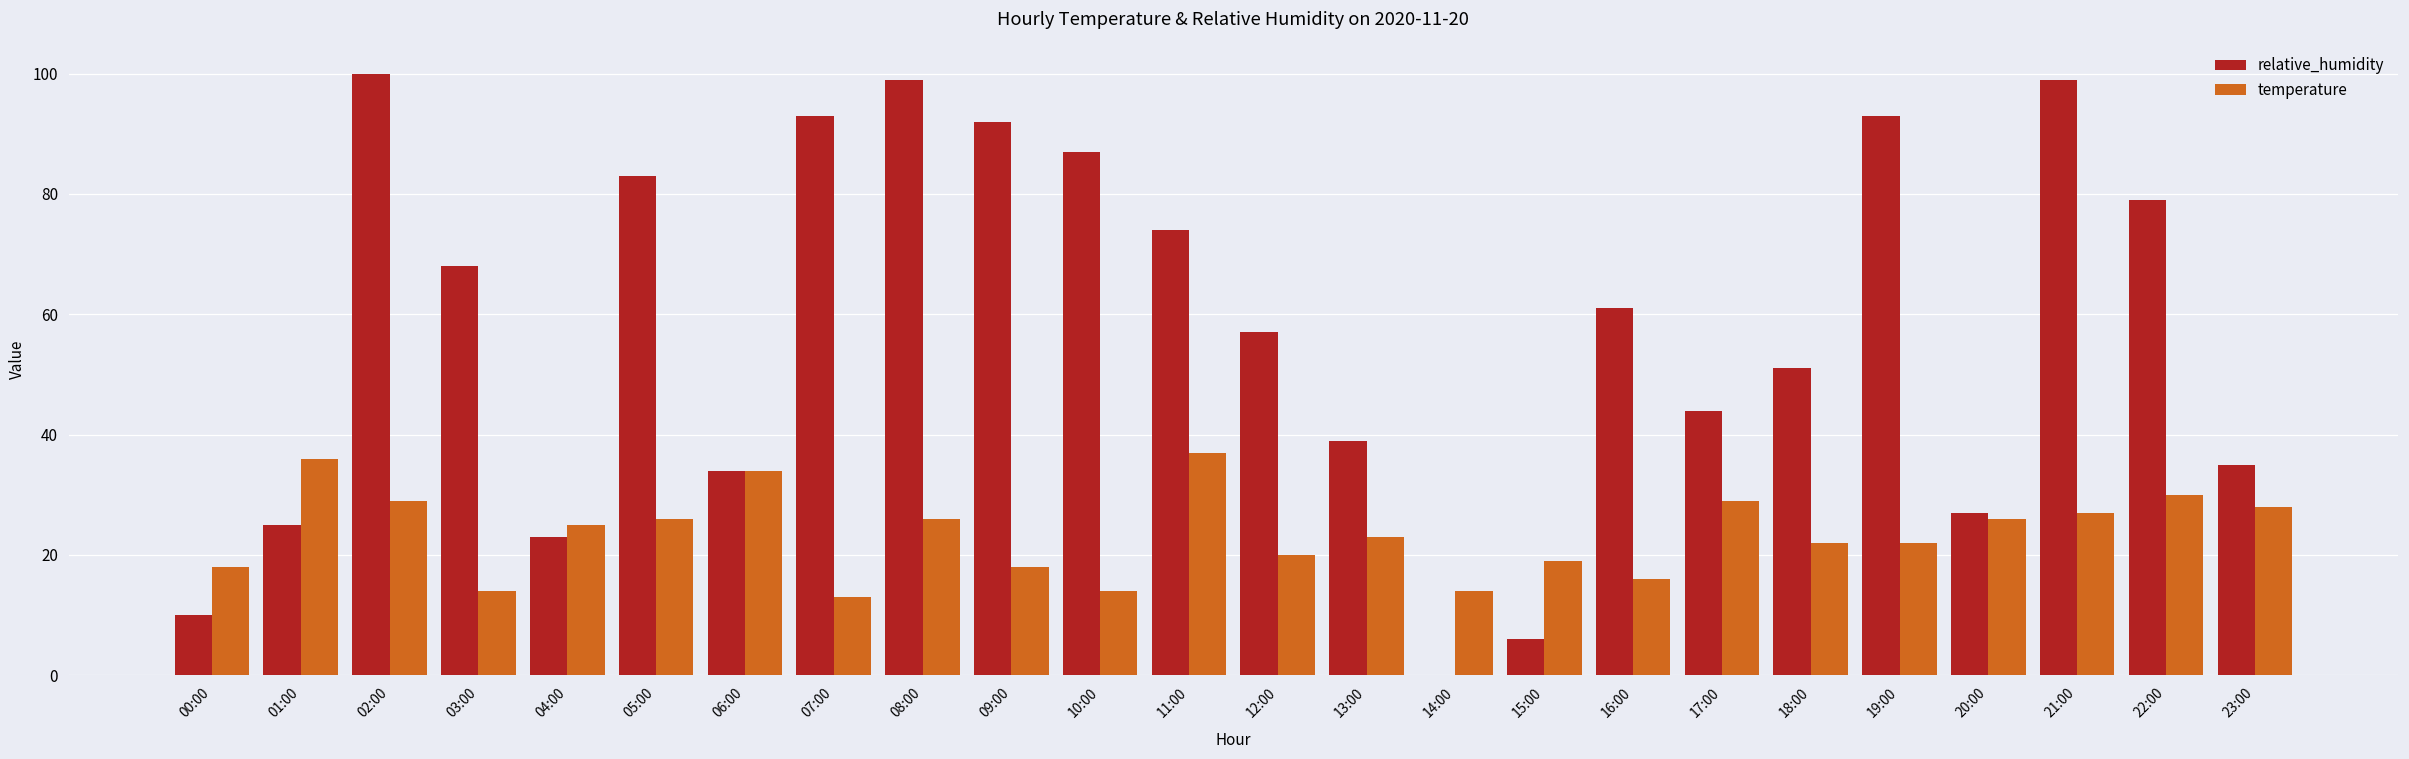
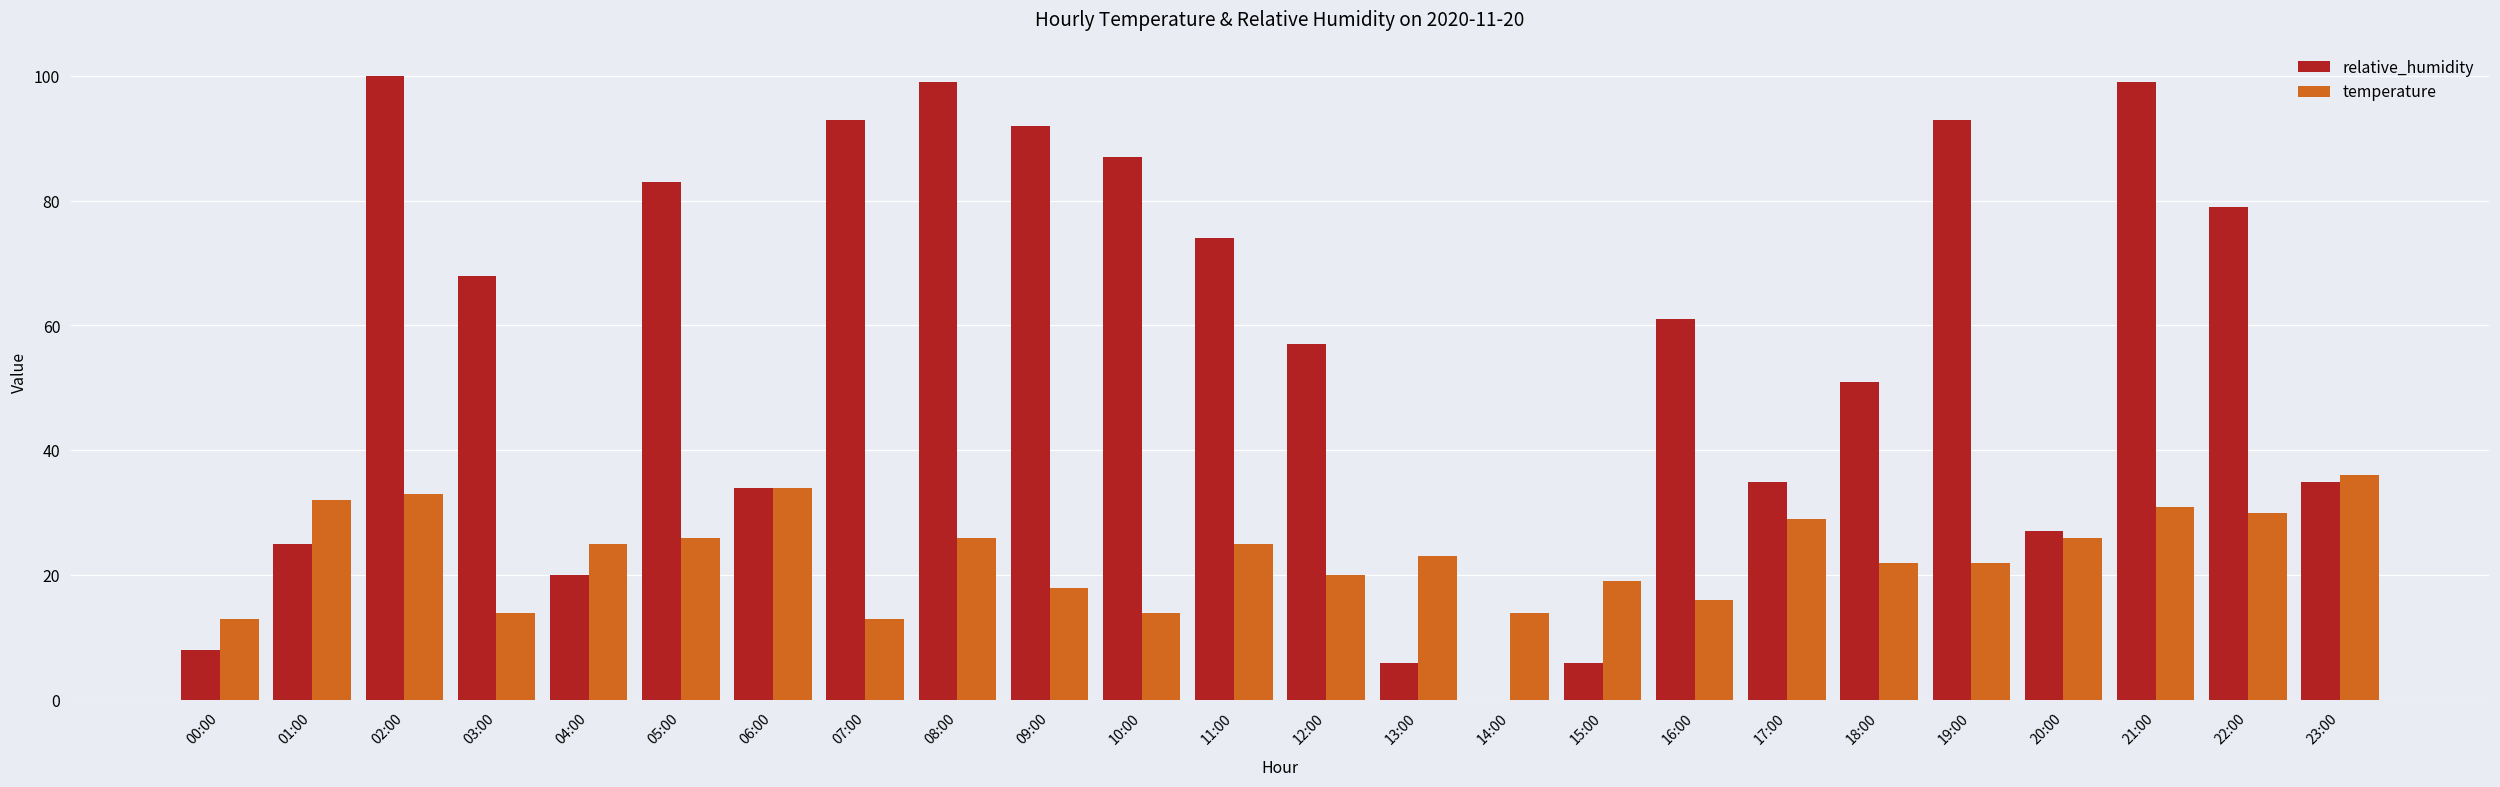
  {
    "relative_humidity": {
-     "00:00": 10,
+     "00:00": 8,
      "01:00": 25,
      "02:00": 100,
      "03:00": 68,
-     "04:00": 23,
+     "04:00": 20,
      "05:00": 83,
      "06:00": 34,
      "07:00": 93,
      "08:00": 99,
      "09:00": 92,
      "10:00": 87,
      "11:00": 74,
      "12:00": 57,
-     "13:00": 39,
+     "13:00": 6,
      "14:00": 0,
      "15:00": 6,
      "16:00": 61,
-     "17:00": 44,
+     "17:00": 35,
      "18:00": 51,
      "19:00": 93,
      "20:00": 27,
      "21:00": 99,
      "22:00": 79,
      "23:00": 35
    },
    "temperature": {
-     "00:00": 18,
-     "01:00": 36,
-     "02:00": 29,
+     "00:00": 13,
+     "01:00": 32,
+     "02:00": 33,
      "03:00": 14,
      "04:00": 25,
      "05:00": 26,
      "06:00": 34,
      "07:00": 13,
      "08:00": 26,
      "09:00": 18,
      "10:00": 14,
-     "11:00": 37,
+     "11:00": 25,
      "12:00": 20,
      "13:00": 23,
      "14:00": 14,
      "15:00": 19,
      "16:00": 16,
      "17:00": 29,
      "18:00": 22,
      "19:00": 22,
      "20:00": 26,
-     "21:00": 27,
+     "21:00": 31,
      "22:00": 30,
-     "23:00": 28
+     "23:00": 36
    }
  }
